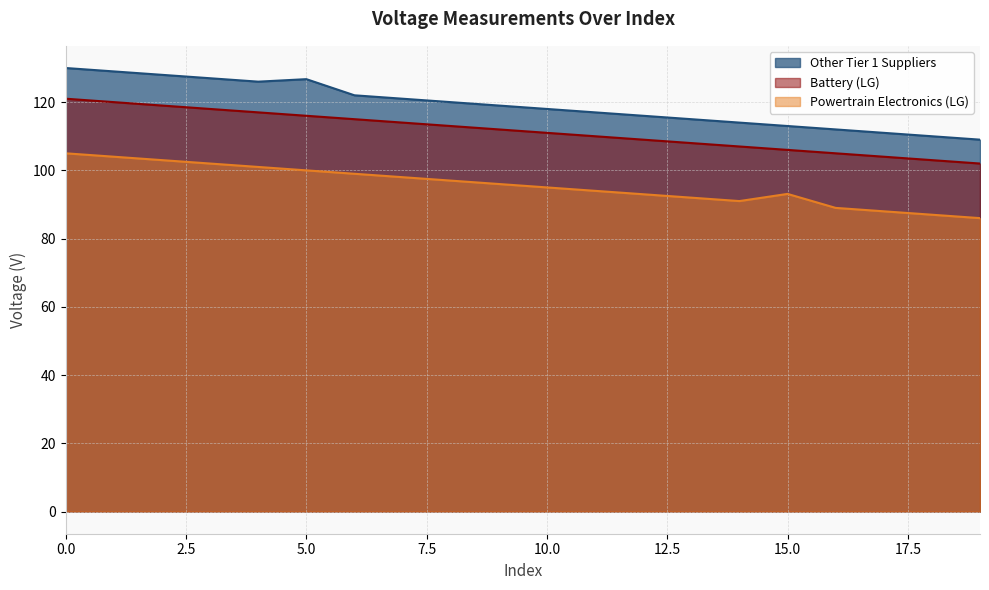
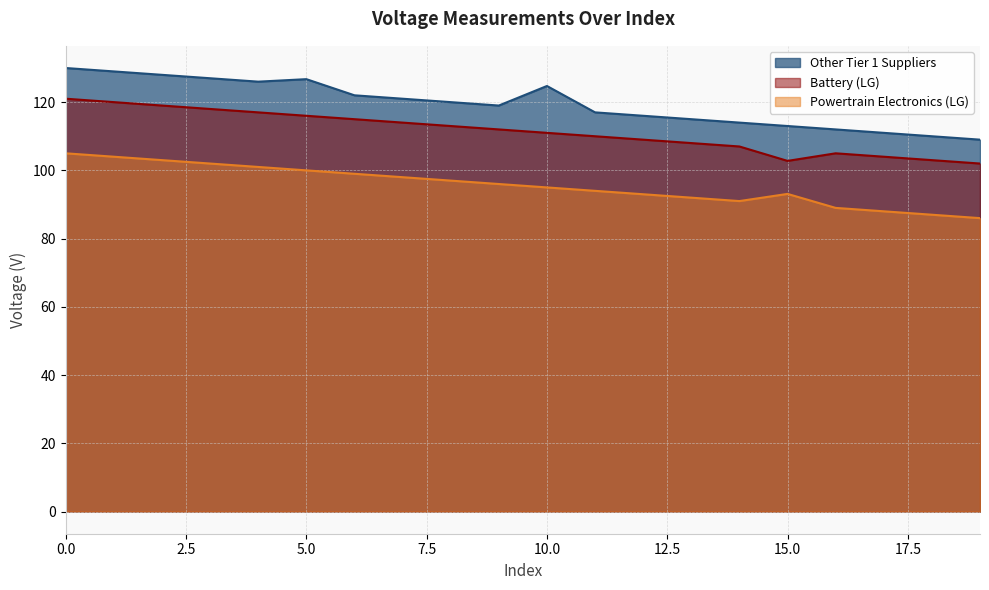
  {
    "Other Tier 1 Suppliers": {
      "0.0": 130,
      "5.0": 127,
-     "10.0": 118,
+     "10.0": 125,
      "15.0": 113
    },
    "Battery (LG)": {
      "0.0": 121,
      "5.0": 116,
      "10.0": 111,
-     "15.0": 106
+     "15.0": 103
    },
    "Powertrain Electronics (LG)": {
      "0.0": 105,
      "5.0": 100,
      "10.0": 95,
      "15.0": 93
    }
  }
